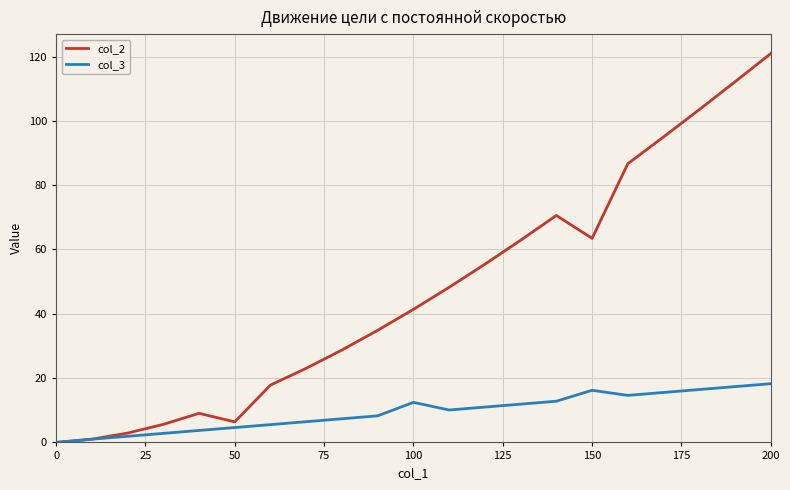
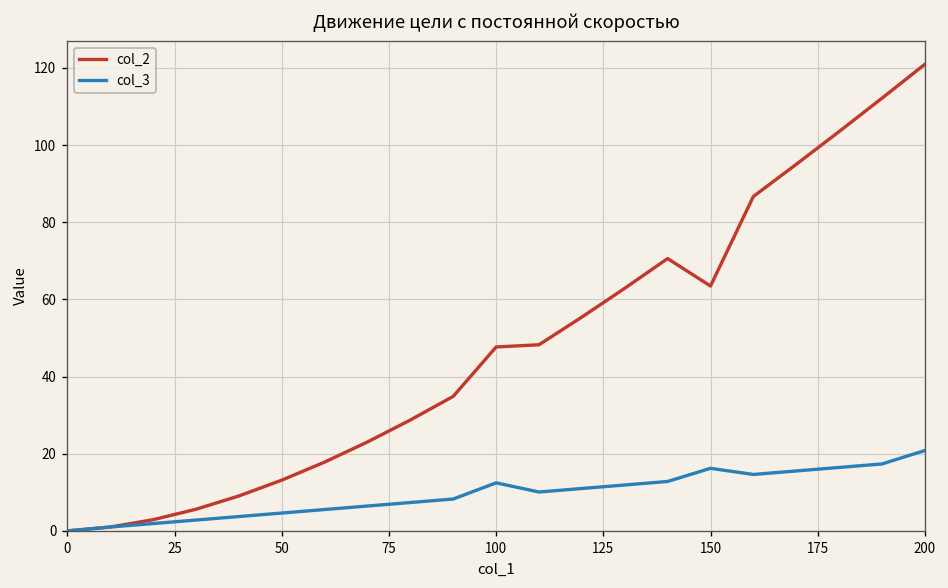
  {
    "col_2": {
-     "50": 6,
-     "100": 41,
+     "50": 13,
+     "100": 48,
      "150": 63,
      "200": 121
    },
    "col_3": {
      "50": 5,
      "100": 12,
      "150": 16,
-     "200": 18
+     "200": 21
    }
  }
